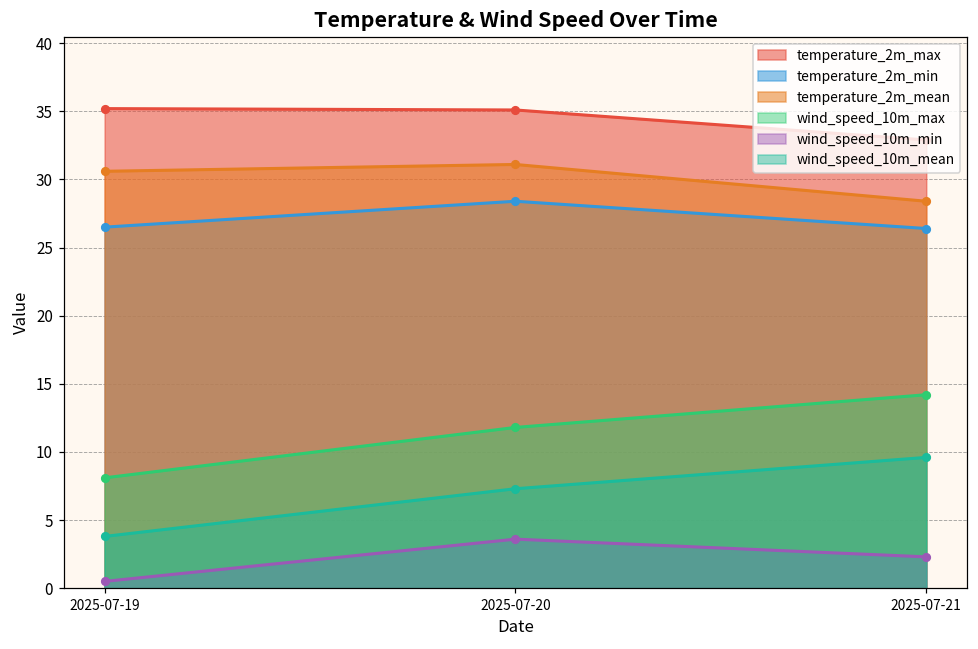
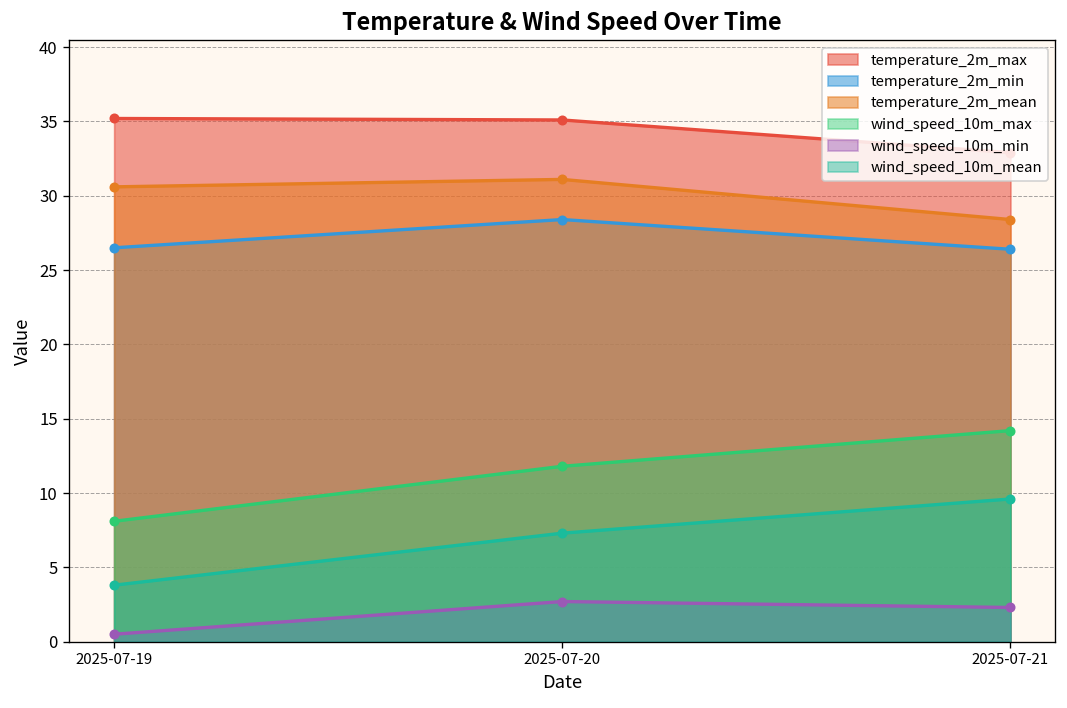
  {
    "wind_speed_10m_min": {
      "2025-07-19": 0.5,
-     "2025-07-20": 3.6,
+     "2025-07-20": 2.7,
      "2025-07-21": 2.3
    }
  }
